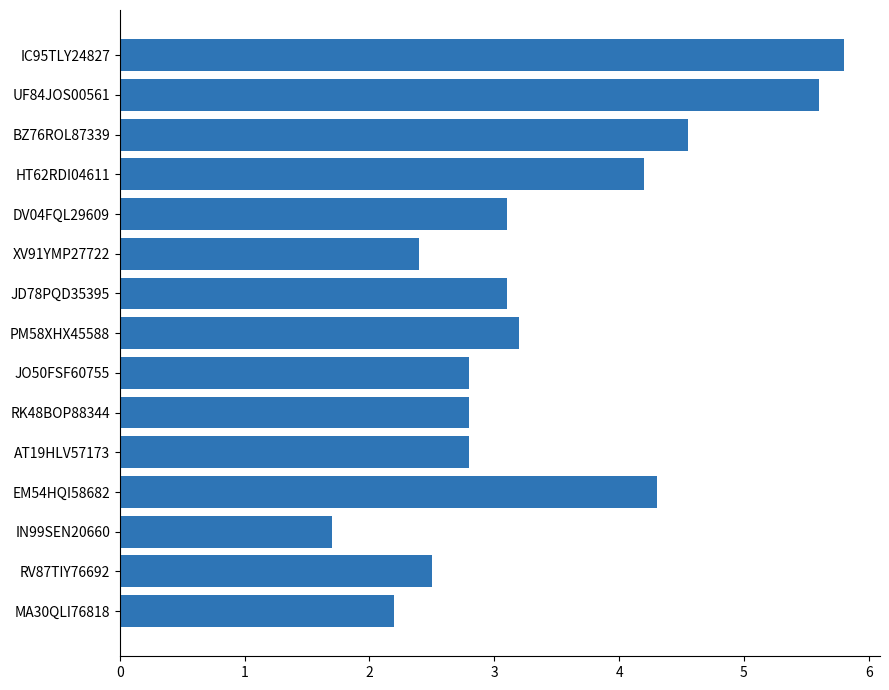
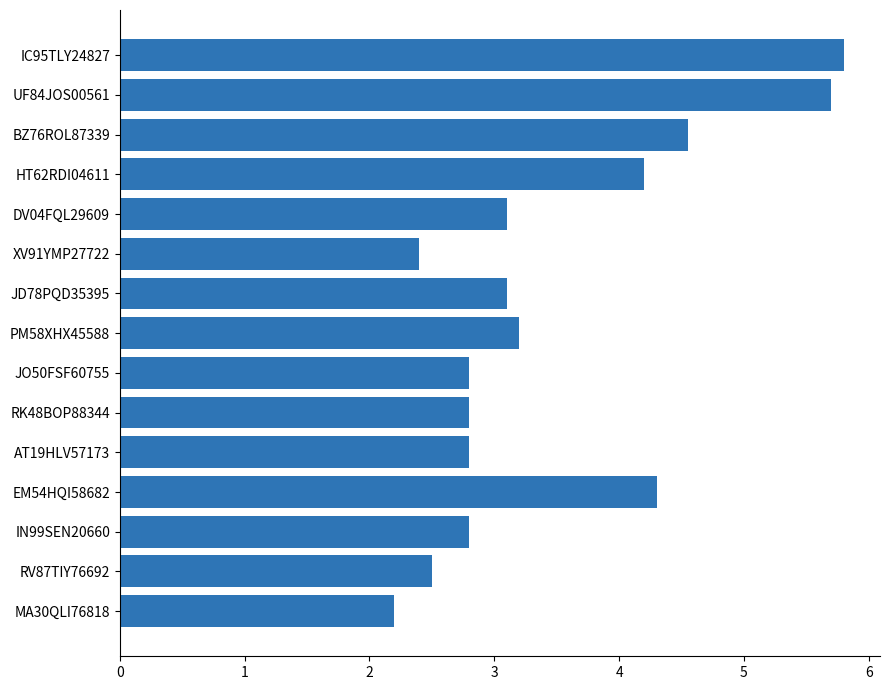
  {
    "IC95TLY24827": 5.8,
-   "UF84JOS00561": 5.6,
+   "UF84JOS00561": 5.7,
    "BZ76ROL87339": 4.55,
    "HT62RDI04611": 4.2,
    "DV04FQL29609": 3.1,
    "XV91YMP27722": 2.4,
    "JD78PQD35395": 3.1,
    "PM58XHX45588": 3.2,
    "JO50FSF60755": 2.8,
    "RK48BOP88344": 2.8,
    "AT19HLV57173": 2.8,
    "EM54HQI58682": 4.3,
-   "IN99SEN20660": 1.7,
+   "IN99SEN20660": 2.8,
    "RV87TIY76692": 2.5,
    "MA30QLI76818": 2.2
  }
